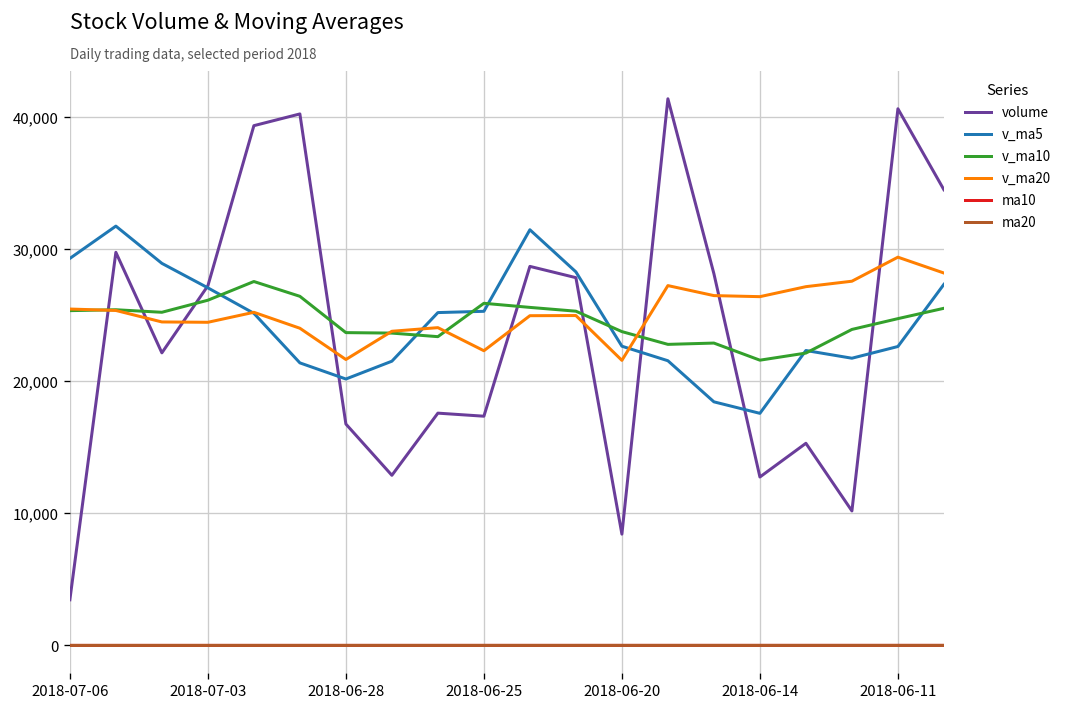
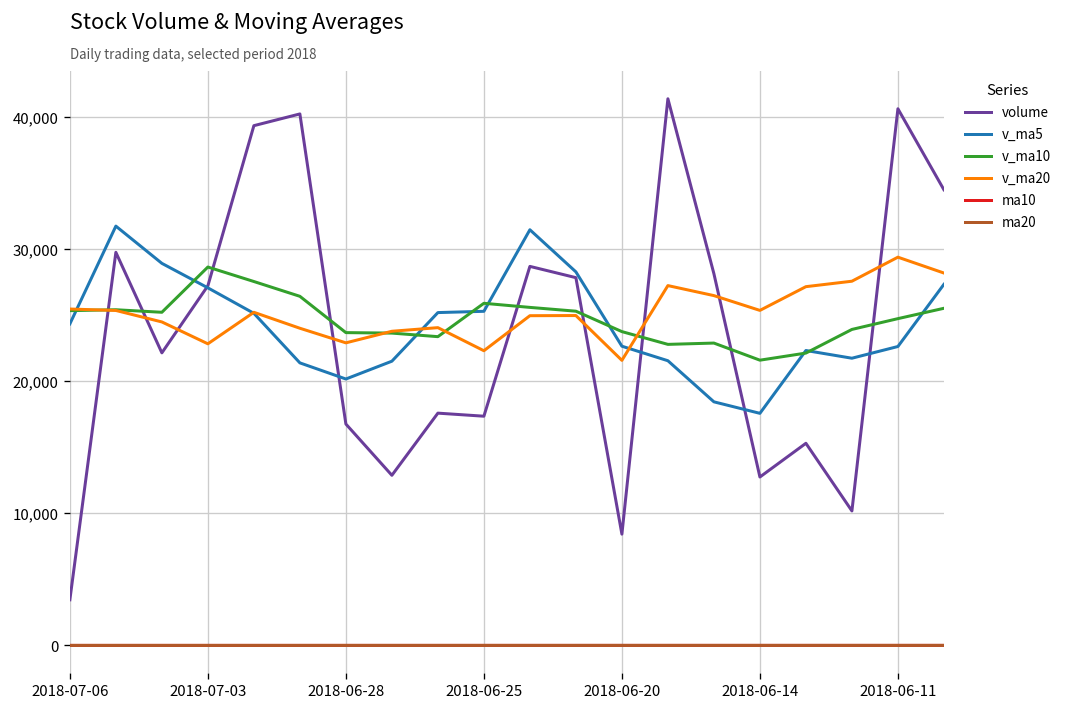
  {
    "volume": {
      "2018-07-06": "3,500",
      "2018-06-28": "16,800",
      "2018-06-25": "17,400",
      "2018-06-20": "8,400",
      "2018-06-14": "12,800",
      "2018-06-11": "40,600"
    },
    "v_ma5": {
-     "2018-07-06": "29,300",
+     "2018-07-06": "24,300",
      "2018-06-28": "20,200",
      "2018-06-25": "25,300",
      "2018-06-20": "22,700",
      "2018-06-14": "17,600",
      "2018-06-11": "22,600"
    },
    "v_ma10": {
-     "2018-07-03": "26,100",
+     "2018-07-03": "28,700",
      "2018-06-28": "23,700",
      "2018-06-25": "25,900",
      "2018-06-20": "23,800",
      "2018-06-14": "21,600",
      "2018-06-11": "24,700"
    },
    "v_ma20": {
-     "2018-07-03": "24,500",
-     "2018-06-28": "21,700",
+     "2018-07-03": "22,800",
+     "2018-06-28": "22,900",
      "2018-06-25": "22,300",
      "2018-06-20": "21,600",
-     "2018-06-14": "26,400",
+     "2018-06-14": "25,400",
      "2018-06-11": "29,400"
    },
    "ma20": {
      "2018-07-06": "0",
      "2018-07-03": "0",
      "2018-06-28": "0",
      "2018-06-25": "0",
      "2018-06-20": "0",
      "2018-06-14": "0",
      "2018-06-11": "0"
    }
  }
